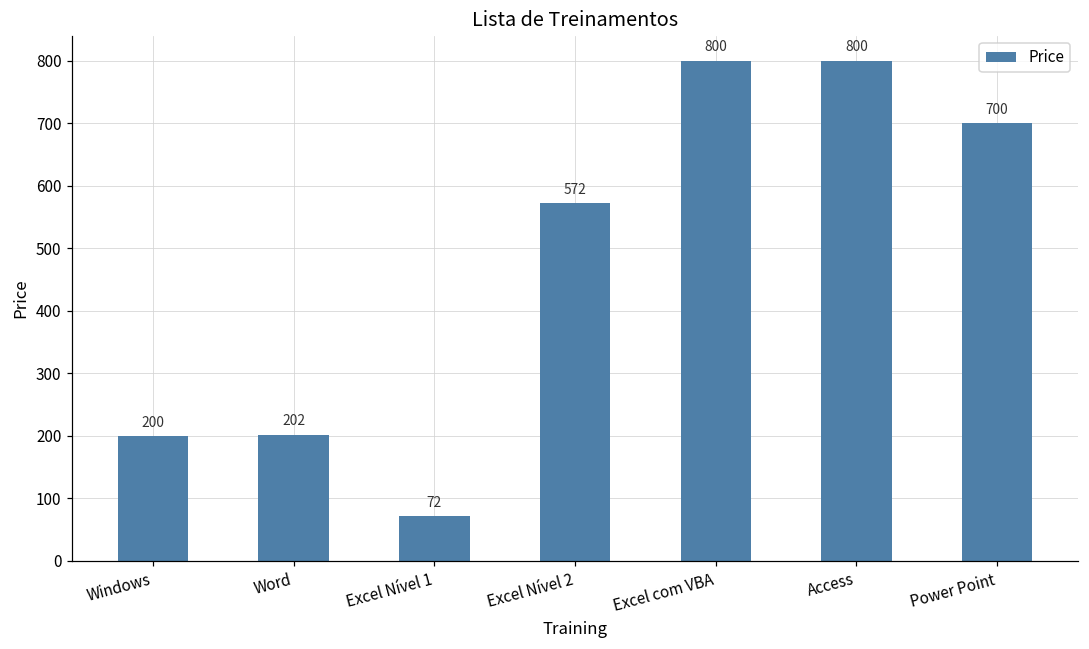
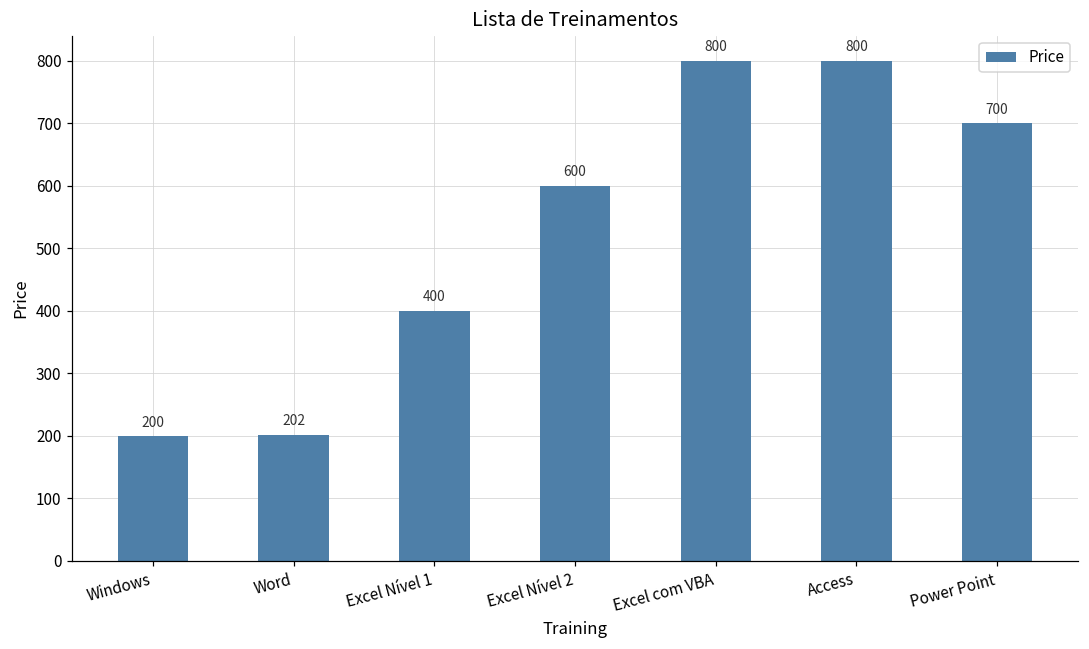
  {
    "Windows": 200,
    "Word": 202,
-   "Excel Nível 1": 72,
-   "Excel Nível 2": 572,
+   "Excel Nível 1": 400,
+   "Excel Nível 2": 600,
    "Excel com VBA": 800,
    "Access": 800,
    "Power Point": 700
  }
